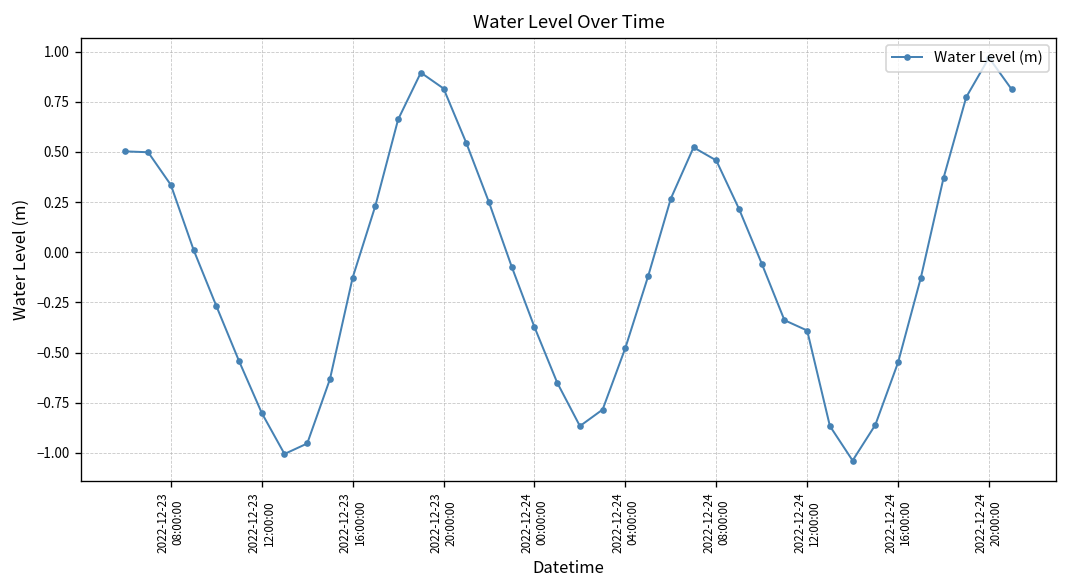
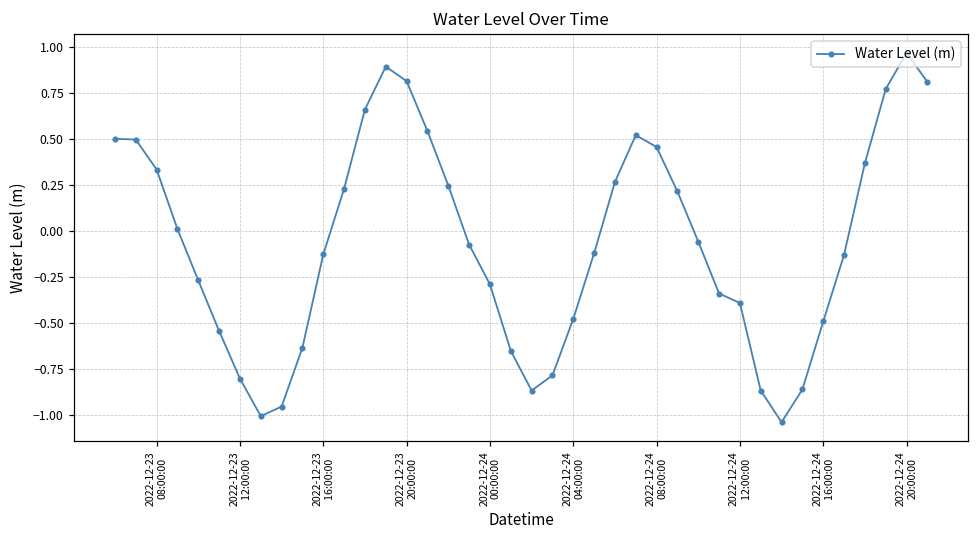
  {
    "2022-12-23 08:00:00": 0.34,
    "2022-12-23 12:00:00": -0.80,
    "2022-12-23 16:00:00": -0.13,
    "2022-12-23 20:00:00": 0.82,
-   "2022-12-24 00:00:00": -0.37,
+   "2022-12-24 00:00:00": -0.29,
    "2022-12-24 04:00:00": -0.48,
    "2022-12-24 08:00:00": 0.46,
    "2022-12-24 12:00:00": -0.39,
-   "2022-12-24 16:00:00": -0.55
+   "2022-12-24 16:00:00": -0.49
  }
